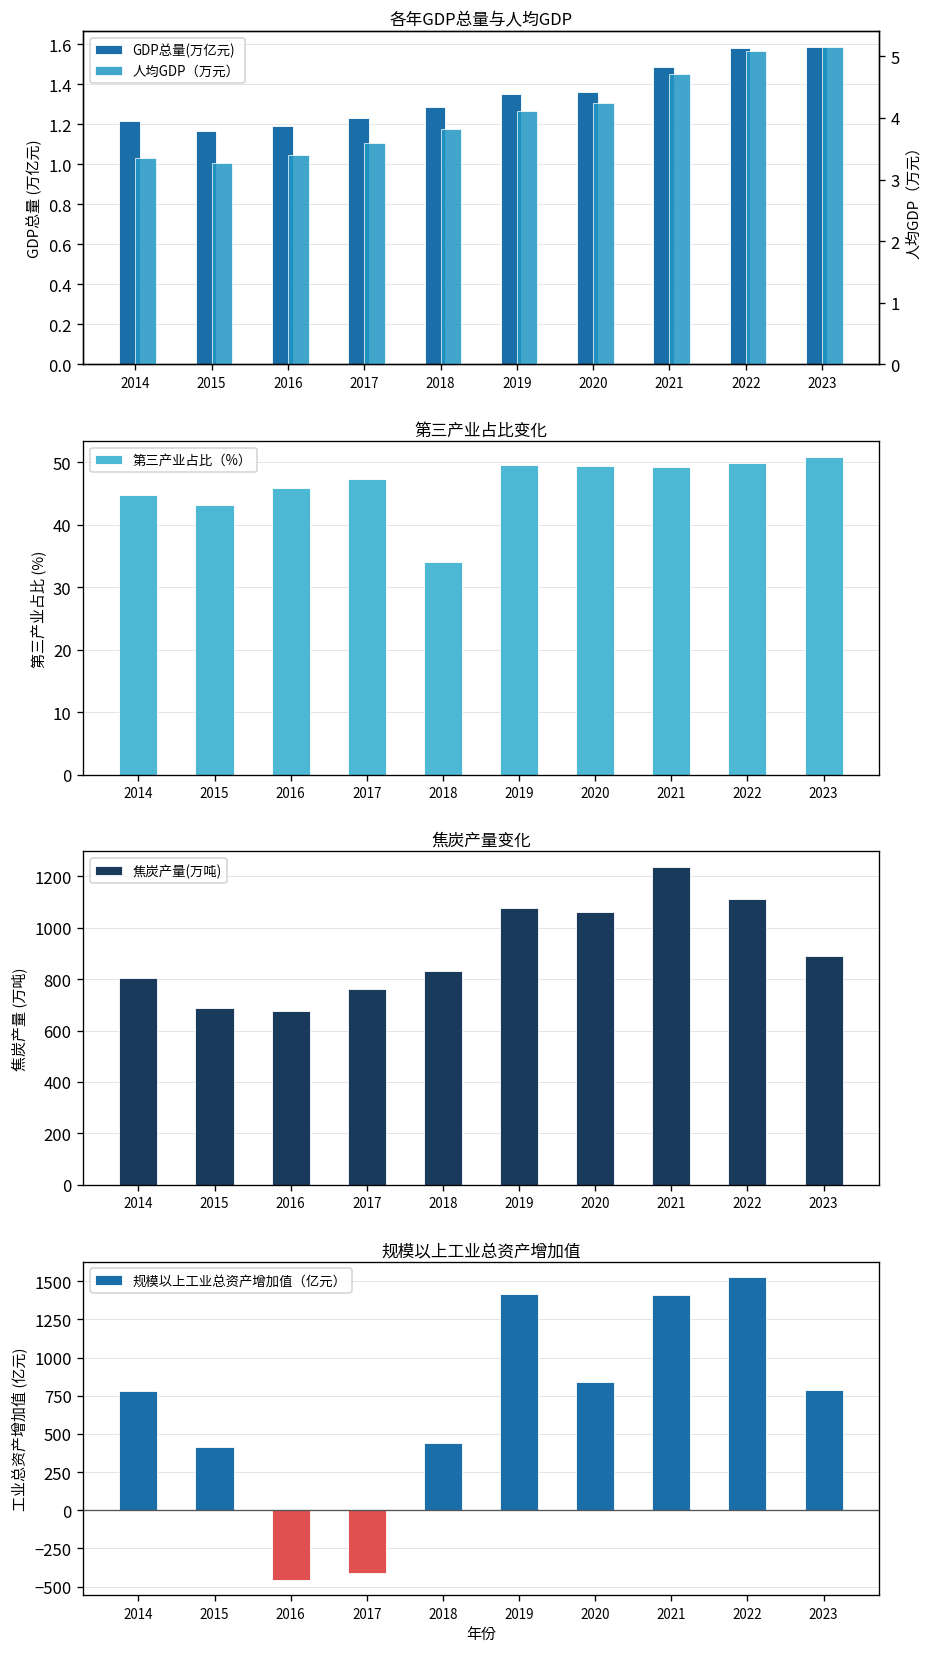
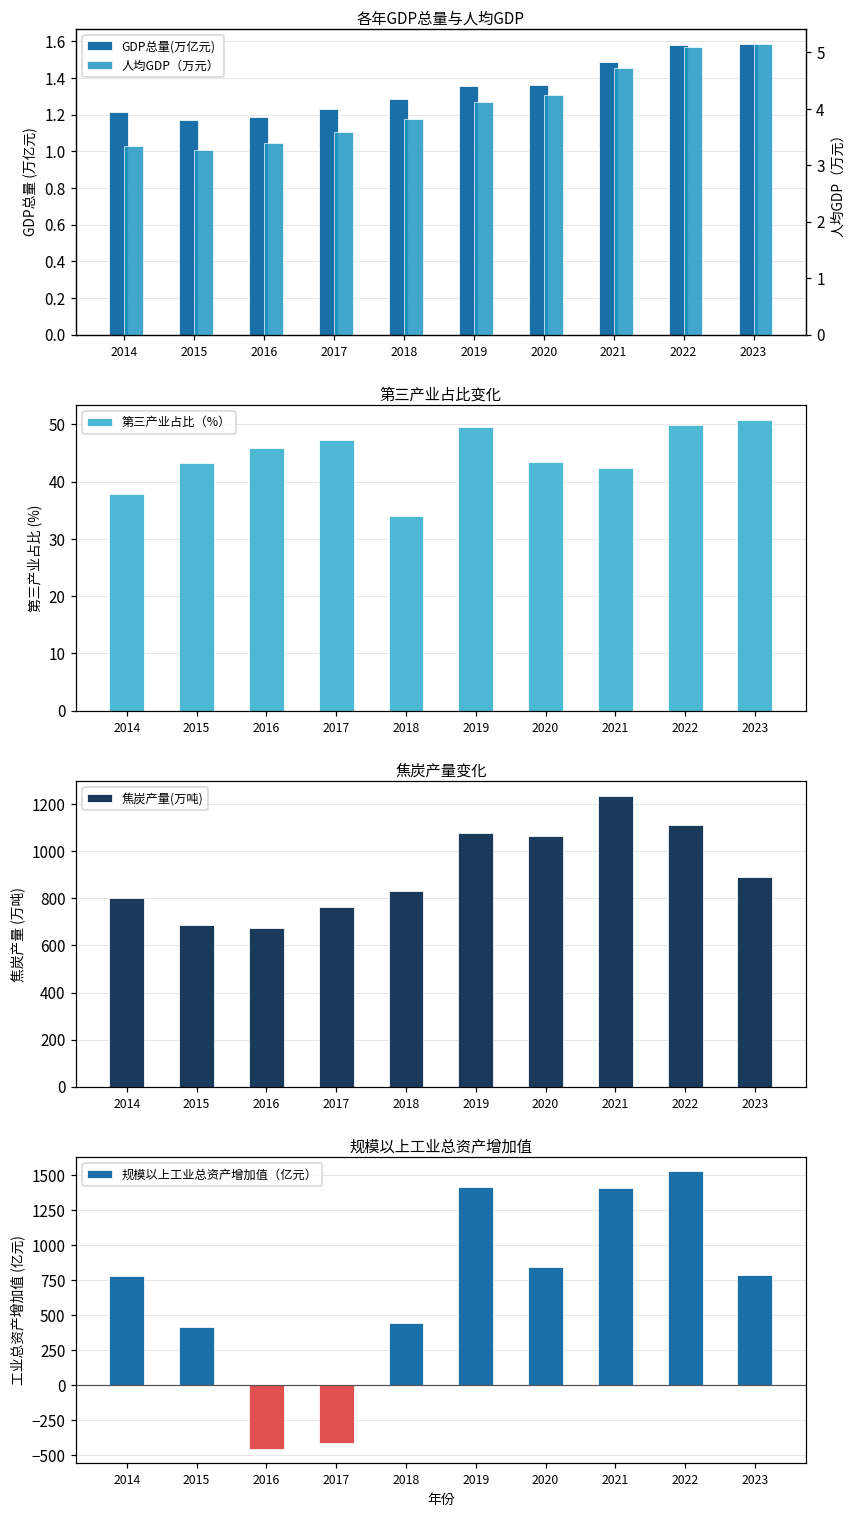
  {
    "第三产业占比变化": {
-     "2014": 45,
+     "2014": 38,
      "2015": 43,
      "2016": 46,
      "2017": 47,
      "2018": 34,
      "2019": 50,
-     "2020": 49,
-     "2021": 49,
+     "2020": 43,
+     "2021": 42,
      "2022": 50,
      "2023": 51
    },
    "焦炭产量变化": {
      "2014": 800,
      "2015": 690,
      "2016": 670,
      "2017": 760,
      "2018": 830,
      "2019": 1080,
      "2020": 1060,
      "2021": 1230,
      "2022": 1110,
      "2023": 890
    },
    "规模以上工业总资产增加值": {
      "2014": 780,
      "2015": 410,
      "2016": -460,
      "2017": -410,
      "2018": 440,
      "2019": 1420,
      "2020": 840,
      "2021": 1410,
      "2022": 1530,
      "2023": 790
    }
  }
